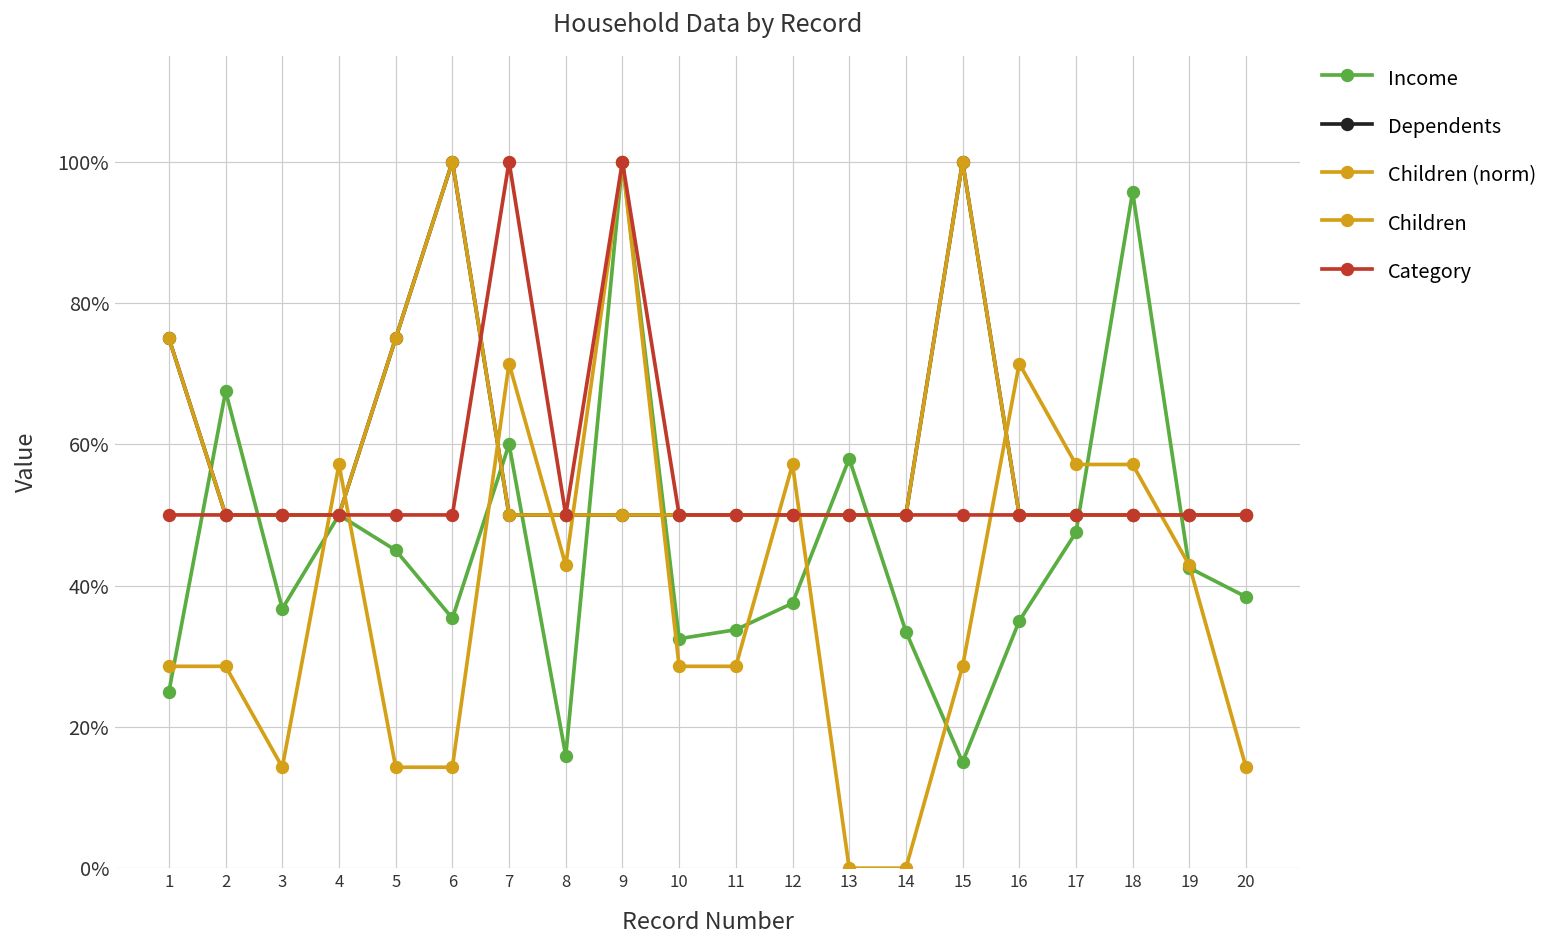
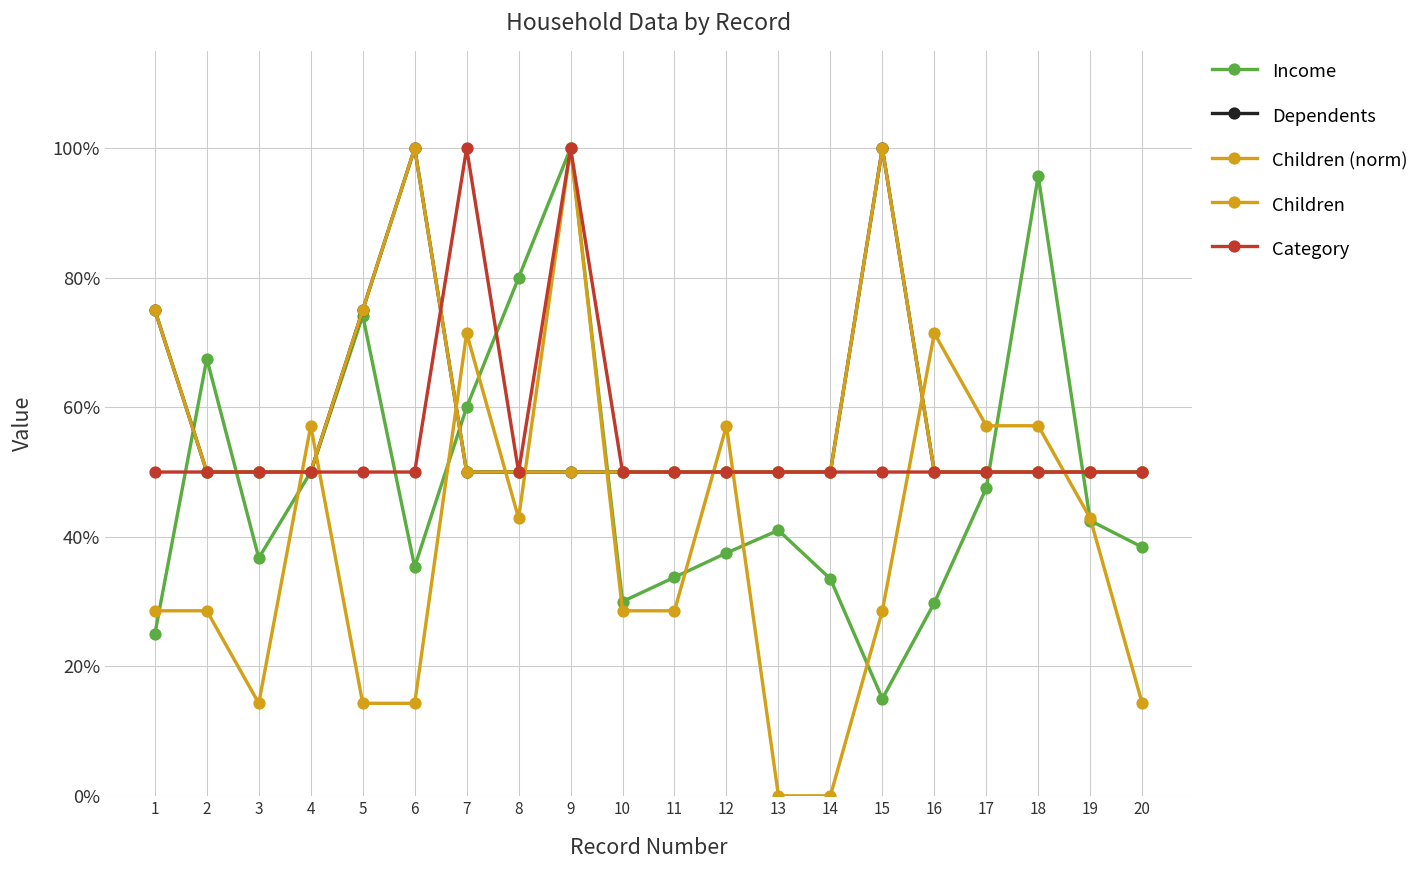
  {
    "Income": {
      "1": "25%",
      "2": "68%",
      "3": "37%",
-     "5": "45%",
+     "5": "74%",
      "6": "35%",
      "7": "60%",
-     "8": "16%",
-     "10": "32%",
+     "8": "80%",
+     "10": "30%",
      "11": "34%",
      "12": "38%",
-     "13": "58%",
+     "13": "41%",
      "14": "34%",
      "15": "15%",
-     "16": "35%",
+     "16": "30%",
      "17": "48%",
      "18": "96%",
      "20": "38%"
    },
    "Category": {
      "1": "50%",
      "5": "50%",
      "6": "50%",
      "7": "100%",
      "15": "50%"
    }
  }
